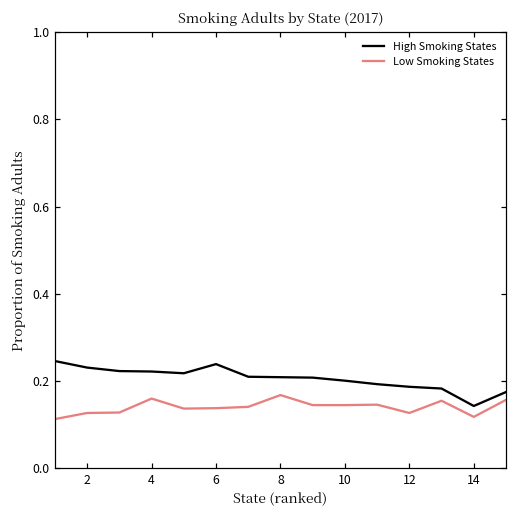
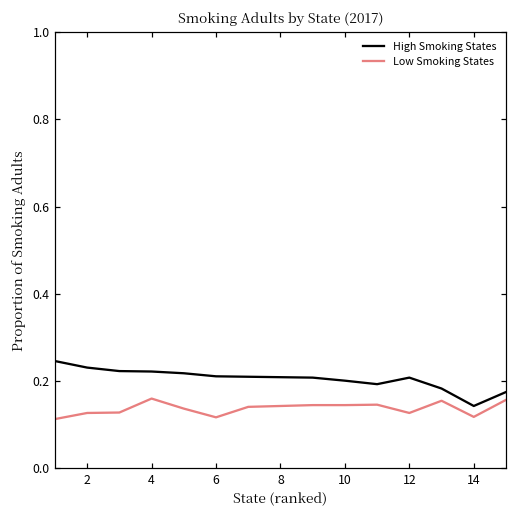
  {
    "High Smoking States": {
      "2": 0.23,
      "4": 0.22,
-     "6": 0.24,
+     "6": 0.21,
      "8": 0.21,
      "10": 0.20,
-     "12": 0.19,
+     "12": 0.21,
      "14": 0.14
    },
    "Low Smoking States": {
      "2": 0.13,
      "4": 0.16,
-     "6": 0.14,
-     "8": 0.17,
+     "6": 0.12,
+     "8": 0.14,
      "10": 0.15,
      "12": 0.13,
      "14": 0.12
    }
  }
